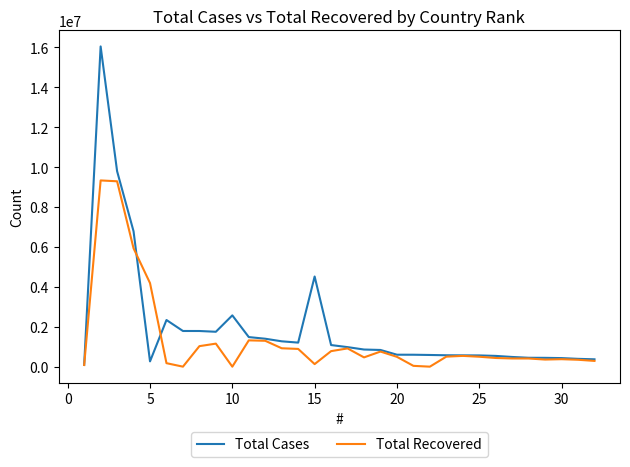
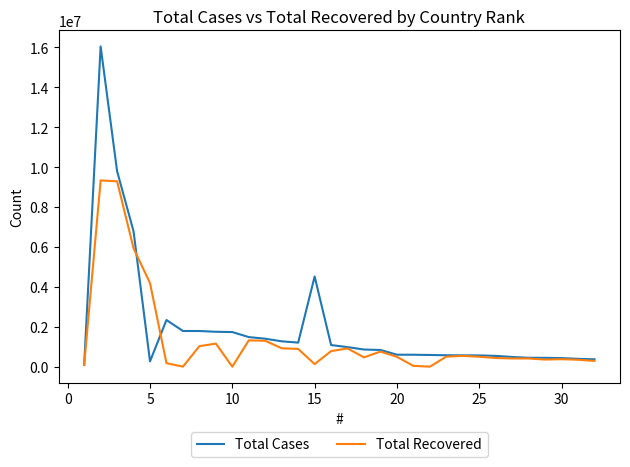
  {
    "Total Cases": {
      "5": 300000,
-     "10": 2600000,
+     "10": 1700000,
      "15": 4500000
    },
    "Total Recovered": {
      "5": 4200000,
      "10": 0,
      "15": 100000
    }
  }
